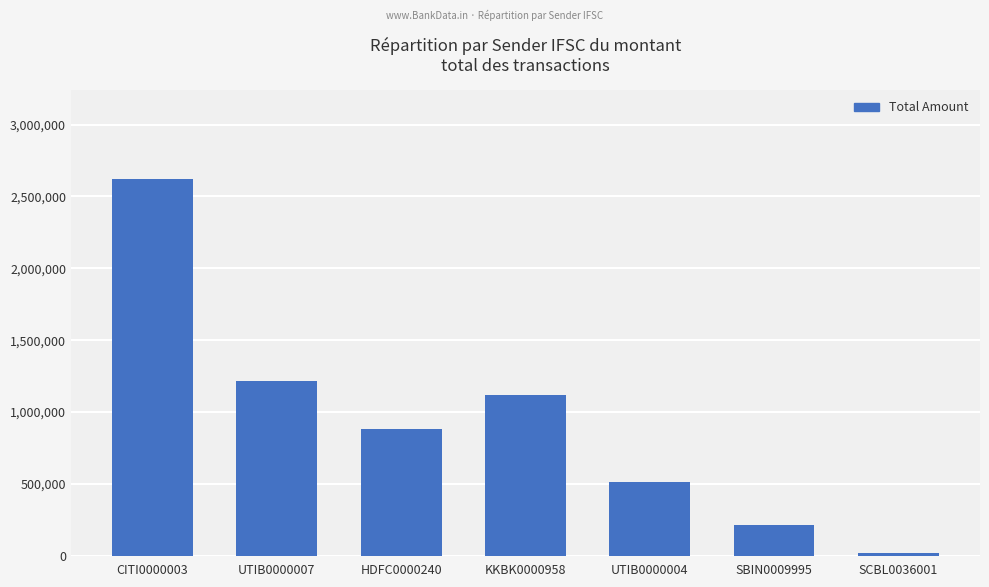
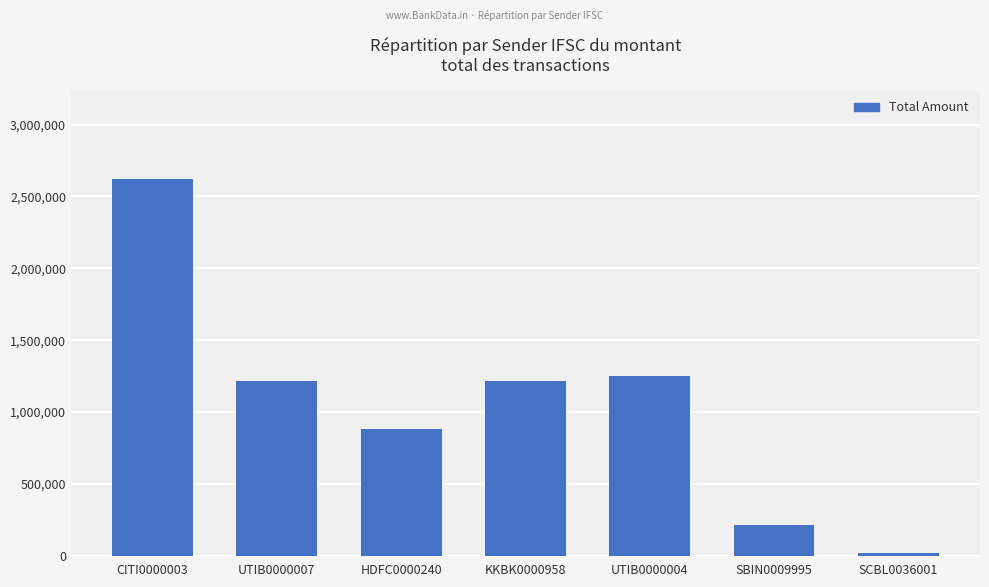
  {
    "CITI0000003": "2,620,000",
    "UTIB0000007": "1,210,000",
    "HDFC0000240": "880,000",
-   "KKBK0000958": "1,120,000",
-   "UTIB0000004": "510,000",
+   "KKBK0000958": "1,220,000",
+   "UTIB0000004": "1,250,000",
    "SBIN0009995": "220,000",
    "SCBL0036001": "20,000"
  }
